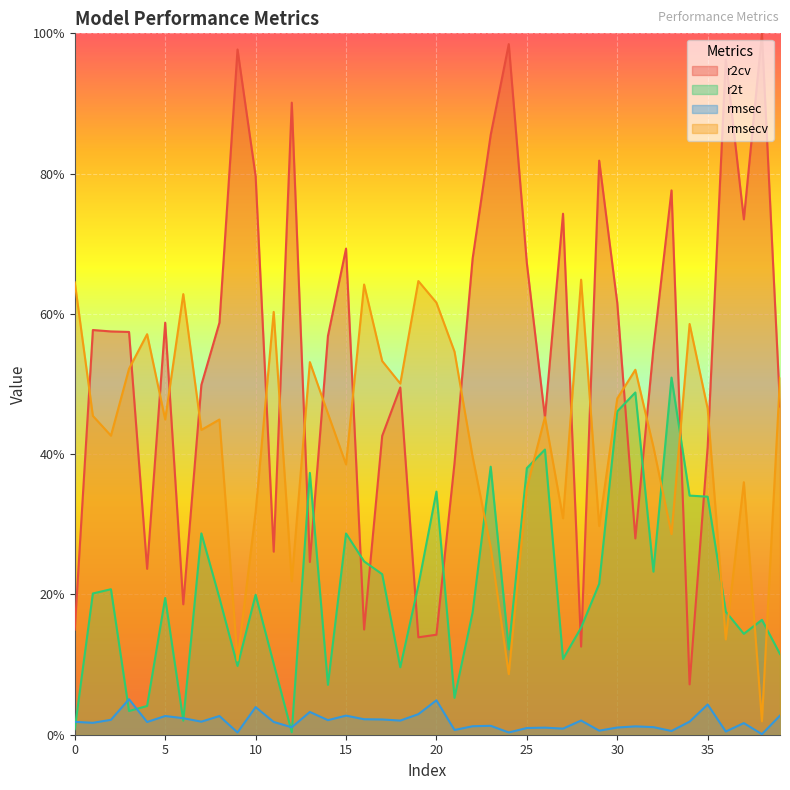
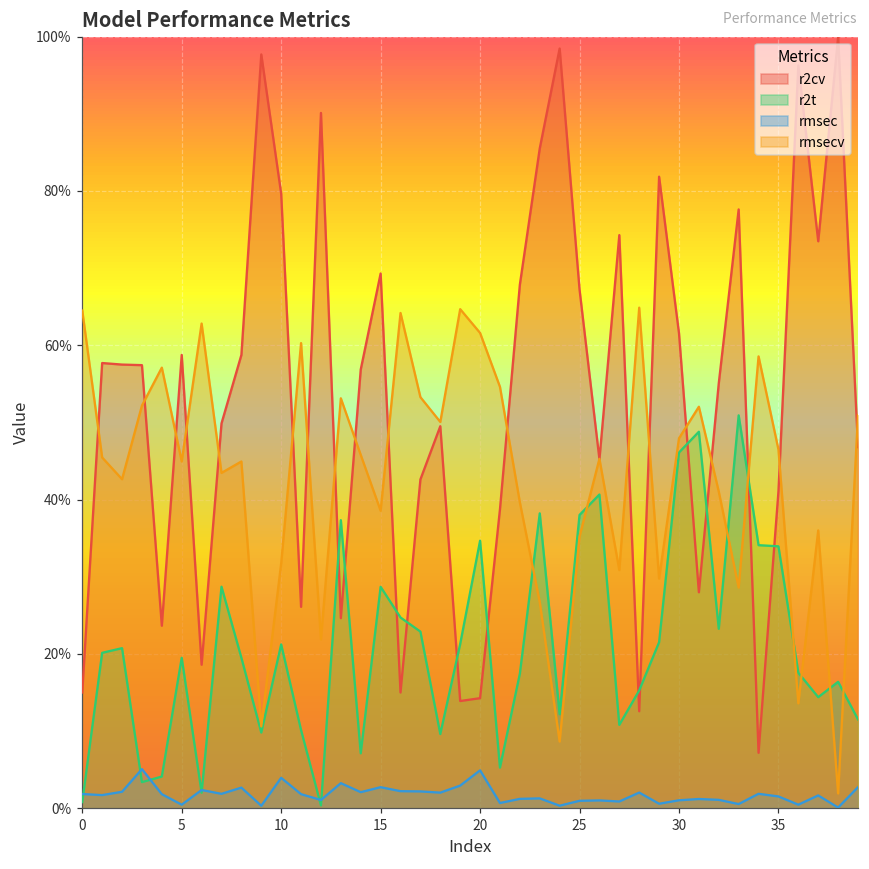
  {
    "r2t": {
      "0": "1%",
      "5": "19%",
-     "10": "20%",
+     "10": "21%",
      "15": "29%",
      "20": "35%",
      "25": "38%",
      "30": "46%",
      "35": "34%"
    },
    "rmsec": {
      "0": "2%",
-     "5": "3%",
+     "5": "0%",
      "10": "4%",
      "15": "3%",
      "20": "5%",
      "25": "1%",
      "30": "1%",
-     "35": "4%"
+     "35": "2%"
    }
  }
